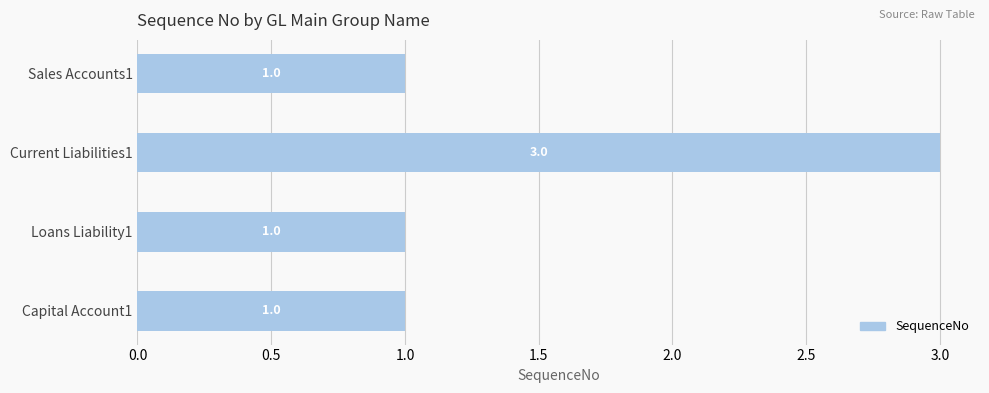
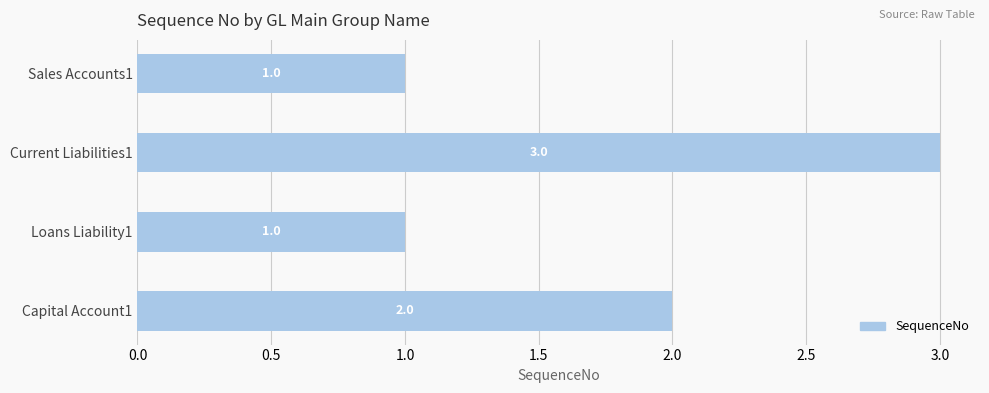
  {
-   "Capital Account1": 1.0
+   "Capital Account1": 2.0
  }
